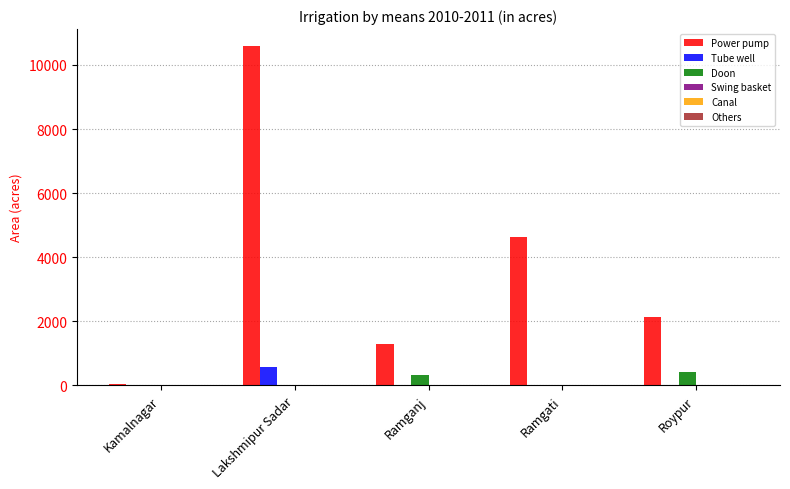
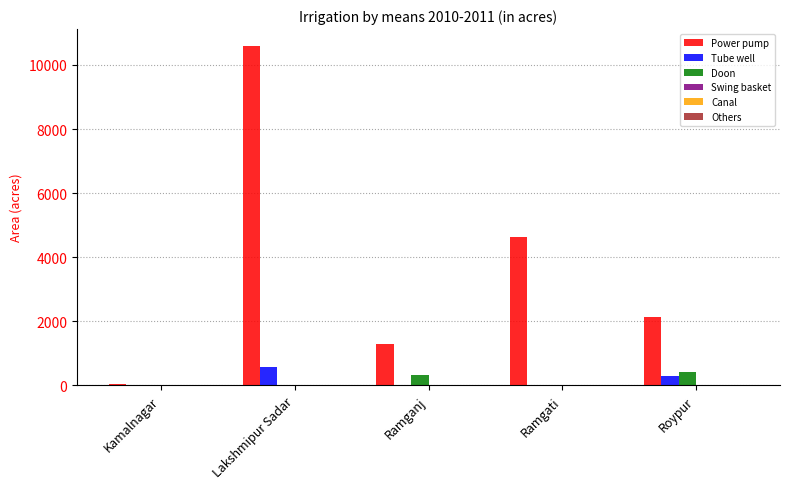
  {
    "Power pump": {
      "Lakshmipur Sadar": 10600,
      "Ramganj": 1300,
      "Ramgati": 4600,
      "Roypur": 2100
    },
    "Tube well": {
      "Kamalnagar": 0,
      "Lakshmipur Sadar": 600,
      "Ramganj": 0,
      "Ramgati": 0,
-     "Roypur": 0
+     "Roypur": 300
    },
    "Doon": {
      "Kamalnagar": 0,
      "Ramganj": 300,
      "Ramgati": 0,
      "Roypur": 400
    },
    "Swing basket": {
      "Kamalnagar": 0,
      "Ramganj": 0,
      "Ramgati": 0,
      "Roypur": 0
    },
    "Canal": {
      "Kamalnagar": 0,
      "Lakshmipur Sadar": 0,
      "Ramganj": 0,
      "Ramgati": 0,
      "Roypur": 0
    },
    "Others": {
      "Kamalnagar": 0,
      "Lakshmipur Sadar": 0,
      "Ramganj": 0,
      "Ramgati": 0,
      "Roypur": 0
    }
  }
